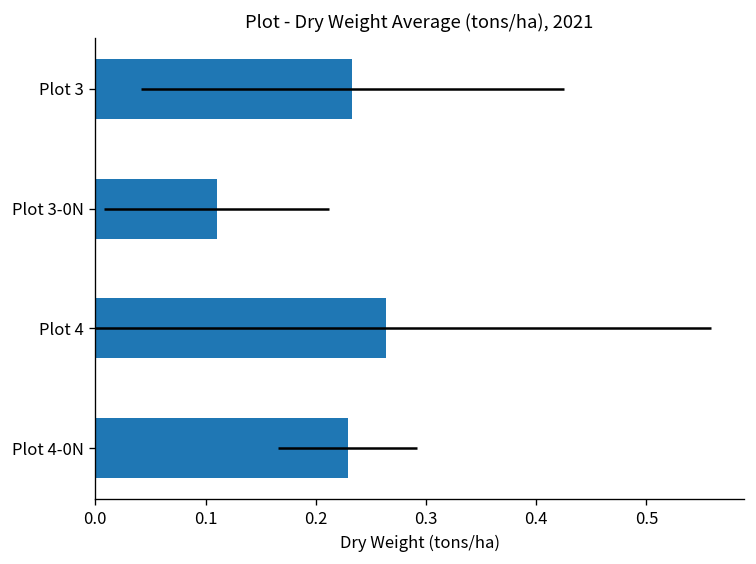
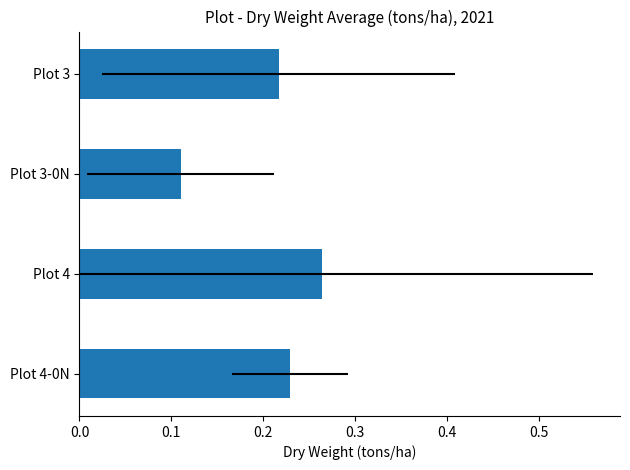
  {
-   "Plot 3": 0.23,
+   "Plot 3": 0.22,
    "Plot 3-0N": 0.11,
    "Plot 4": 0.26,
    "Plot 4-0N": 0.23
  }
